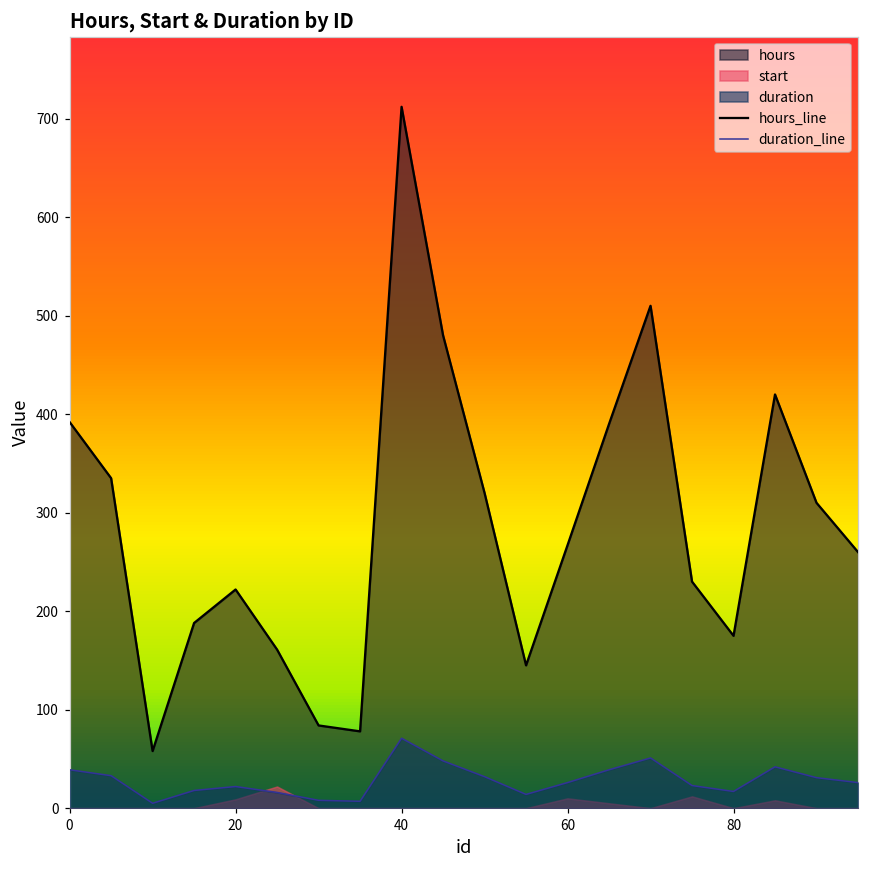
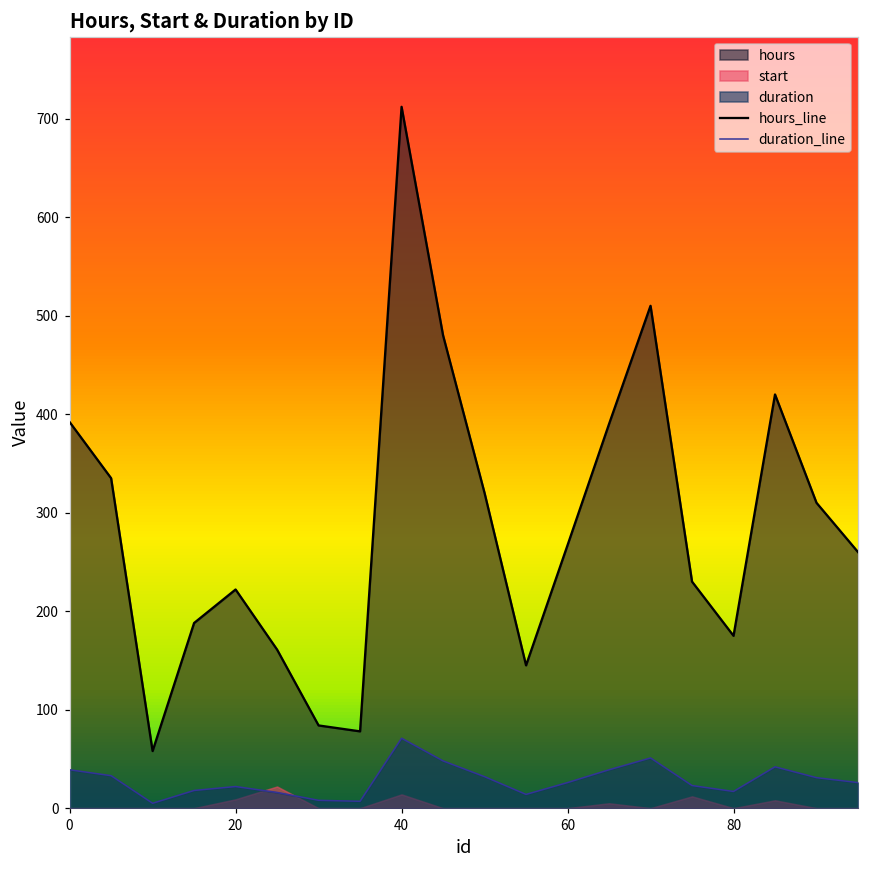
  {
    "start": {
      "0": 0,
      "20": 10,
-     "40": 0,
-     "60": 10,
+     "40": 10,
+     "60": 0,
      "80": 0
    }
  }
